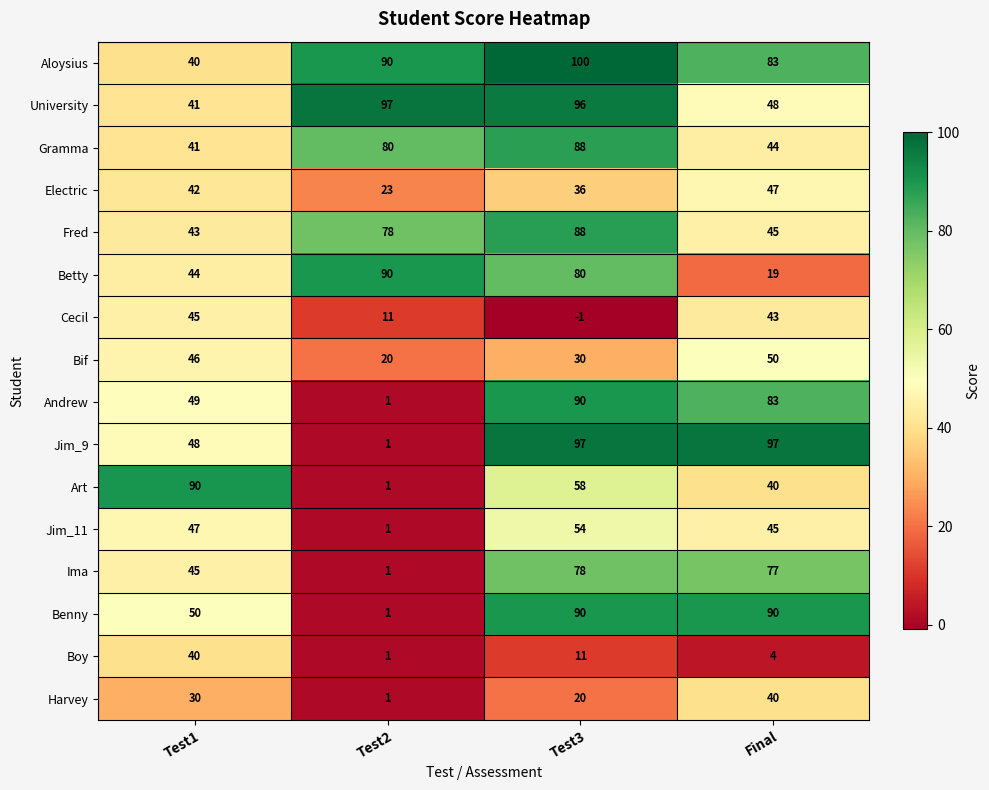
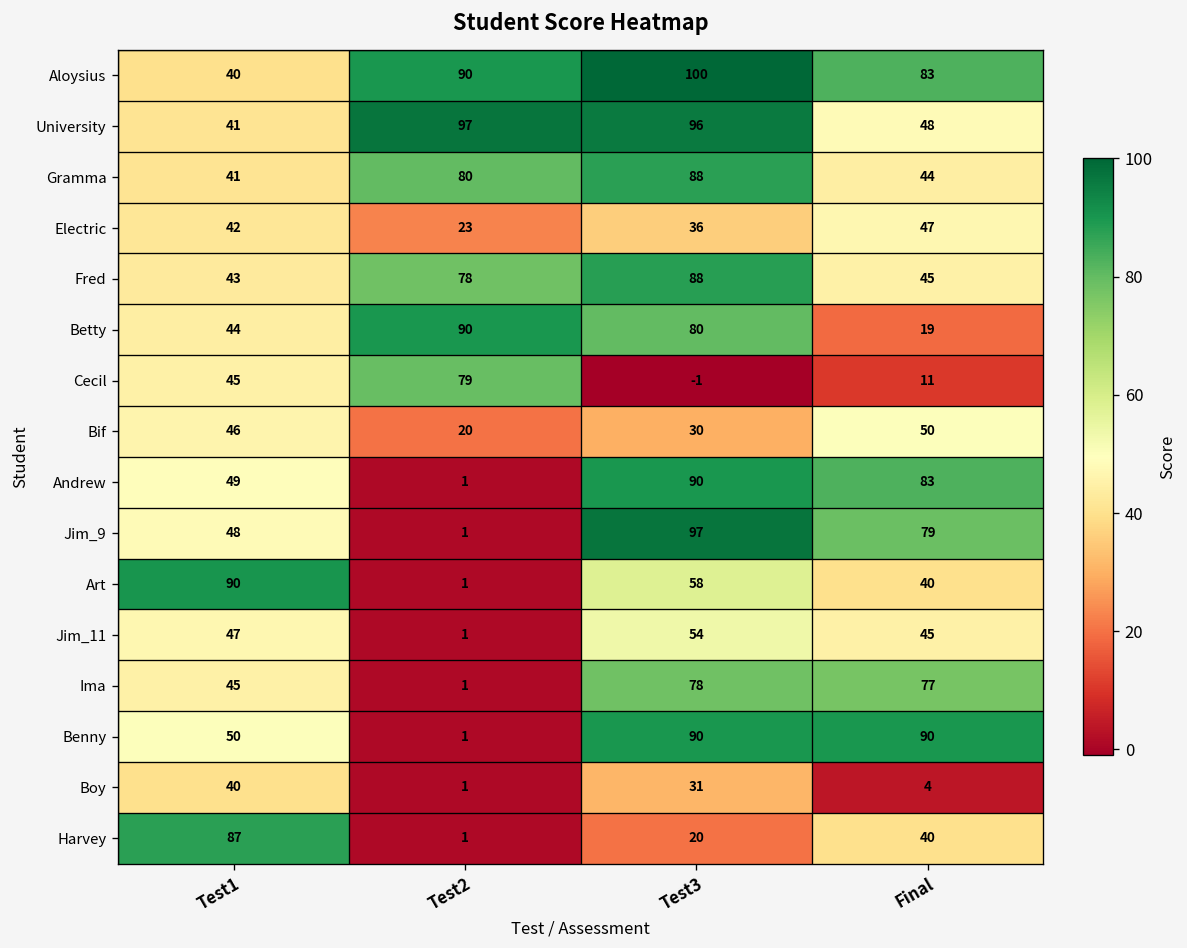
  {
    "Aloysius": {
      "Test1": 40,
      "Test2": 90,
      "Test3": 100,
      "Final": 83
    },
    "University": {
      "Test1": 41,
      "Test2": 97,
      "Test3": 96,
      "Final": 48
    },
    "Gramma": {
      "Test1": 41,
      "Test2": 80,
      "Test3": 88,
      "Final": 44
    },
    "Electric": {
      "Test1": 42,
      "Test2": 23,
      "Test3": 36,
      "Final": 47
    },
    "Fred": {
      "Test1": 43,
      "Test2": 78,
      "Test3": 88,
      "Final": 45
    },
    "Betty": {
      "Test1": 44,
      "Test2": 90,
      "Test3": 80,
      "Final": 19
    },
    "Cecil": {
      "Test1": 45,
-     "Test2": 11,
+     "Test2": 79,
      "Test3": -1,
-     "Final": 43
+     "Final": 11
    },
    "Bif": {
      "Test1": 46,
      "Test2": 20,
      "Test3": 30,
      "Final": 50
    },
    "Andrew": {
      "Test1": 49,
      "Test2": 1,
      "Test3": 90,
      "Final": 83
    },
    "Jim_9": {
      "Test1": 48,
      "Test2": 1,
      "Test3": 97,
-     "Final": 97
+     "Final": 79
    },
    "Art": {
      "Test1": 90,
      "Test2": 1,
      "Test3": 58,
      "Final": 40
    },
    "Jim_11": {
      "Test1": 47,
      "Test2": 1,
      "Test3": 54,
      "Final": 45
    },
    "Ima": {
      "Test1": 45,
      "Test2": 1,
      "Test3": 78,
      "Final": 77
    },
    "Benny": {
      "Test1": 50,
      "Test2": 1,
      "Test3": 90,
      "Final": 90
    },
    "Boy": {
      "Test1": 40,
      "Test2": 1,
-     "Test3": 11,
+     "Test3": 31,
      "Final": 4
    },
    "Harvey": {
-     "Test1": 30,
+     "Test1": 87,
      "Test2": 1,
      "Test3": 20,
      "Final": 40
    }
  }
